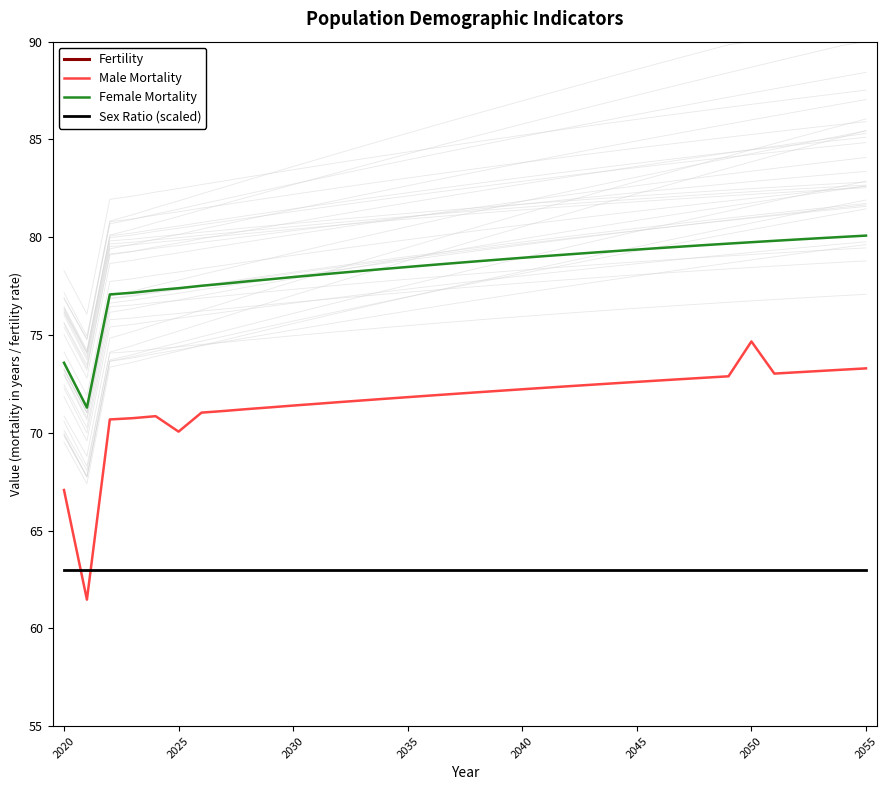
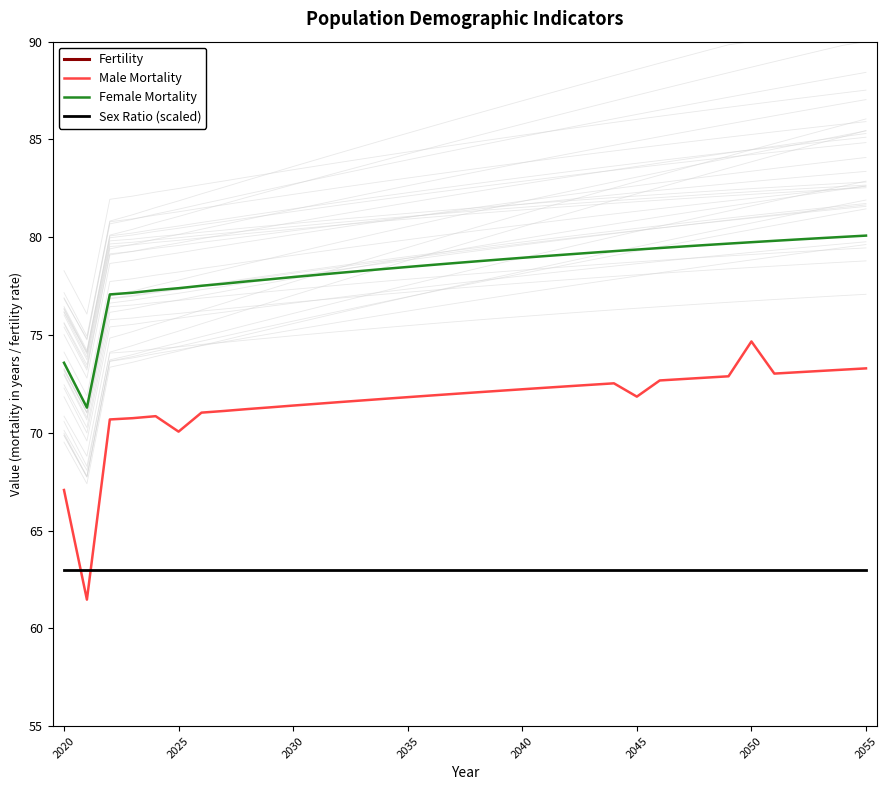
  {
    "Male Mortality": {
      "2020": 67.1,
      "2025": 70.1,
      "2030": 71.4,
      "2035": 71.8,
      "2040": 72.2,
-     "2045": 72.6,
+     "2045": 71.8,
      "2050": 74.7,
      "2055": 73.3
    },
    "Female Mortality": {
      "2020": 73.6,
      "2035": 78.5,
      "2050": 79.7,
      "2055": 80.1
    },
    "Sex Ratio (scaled)": {
      "2020": 63.0,
      "2025": 63.0,
      "2030": 63.0,
      "2035": 63.0,
      "2040": 63.0,
      "2045": 63.0,
      "2050": 63.0,
      "2055": 63.0
    }
  }
